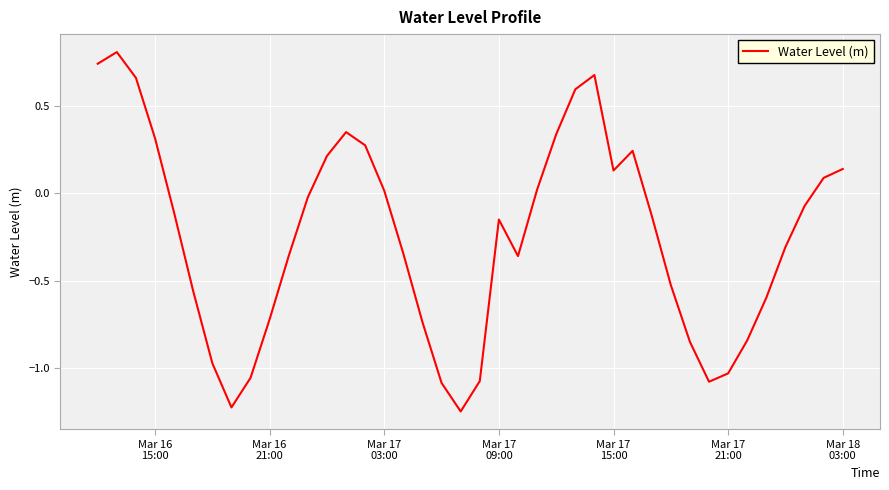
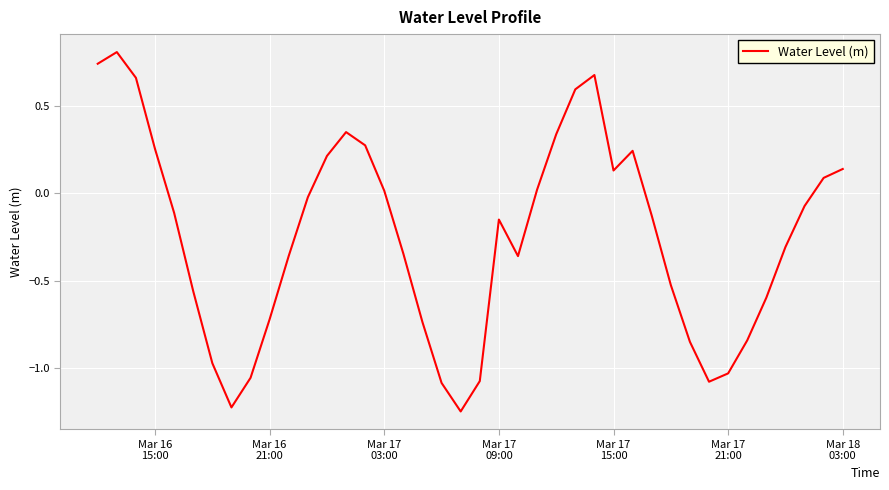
  {
-   "Mar 16 15:00": 0.32,
+   "Mar 16 15:00": 0.25,
    "Mar 16 21:00": -0.72,
    "Mar 17 03:00": 0.02,
    "Mar 17 09:00": -0.15,
    "Mar 17 15:00": 0.13,
    "Mar 17 21:00": -1.03,
    "Mar 18 03:00": 0.14
  }
